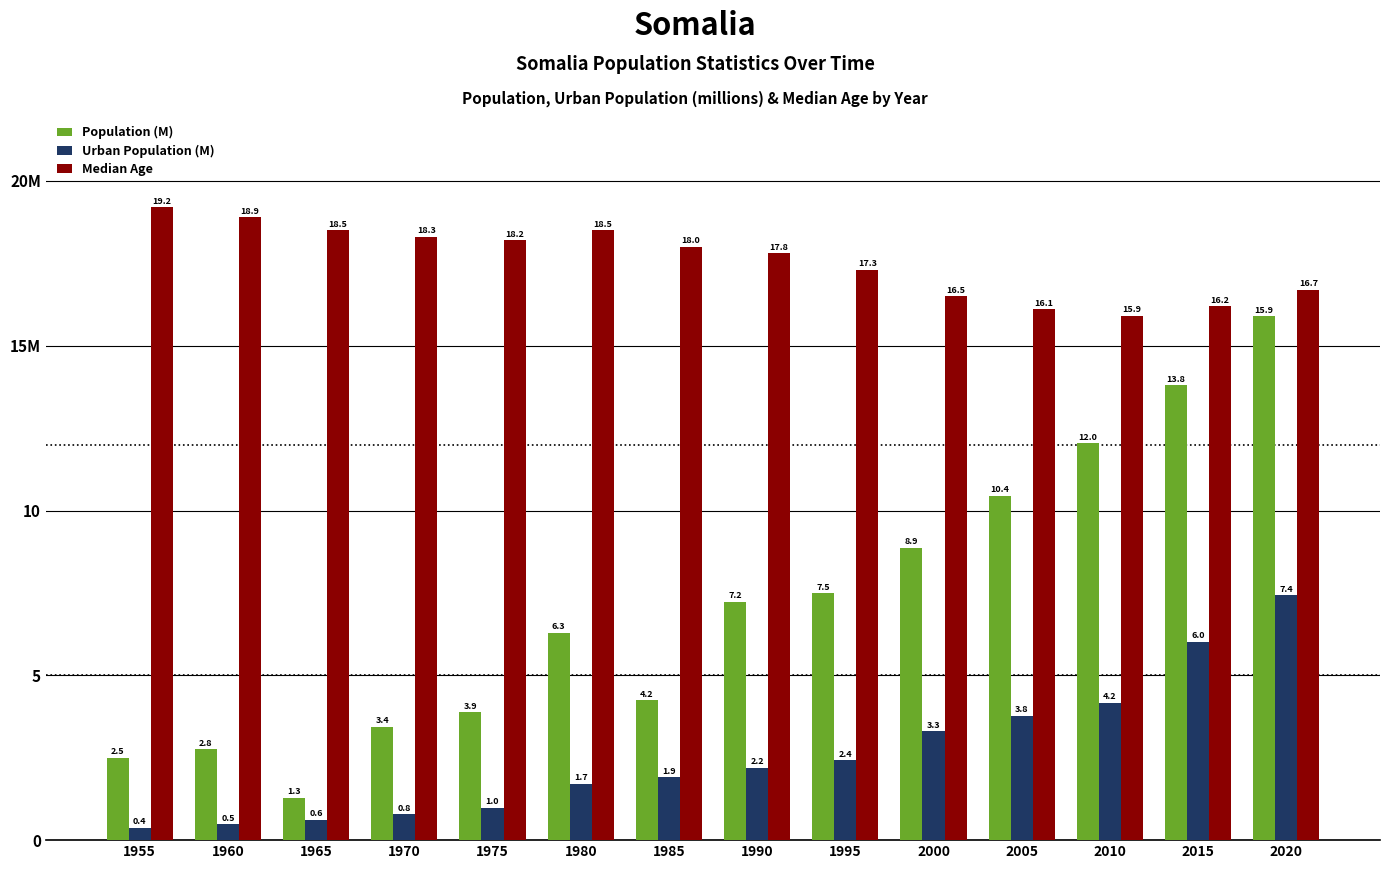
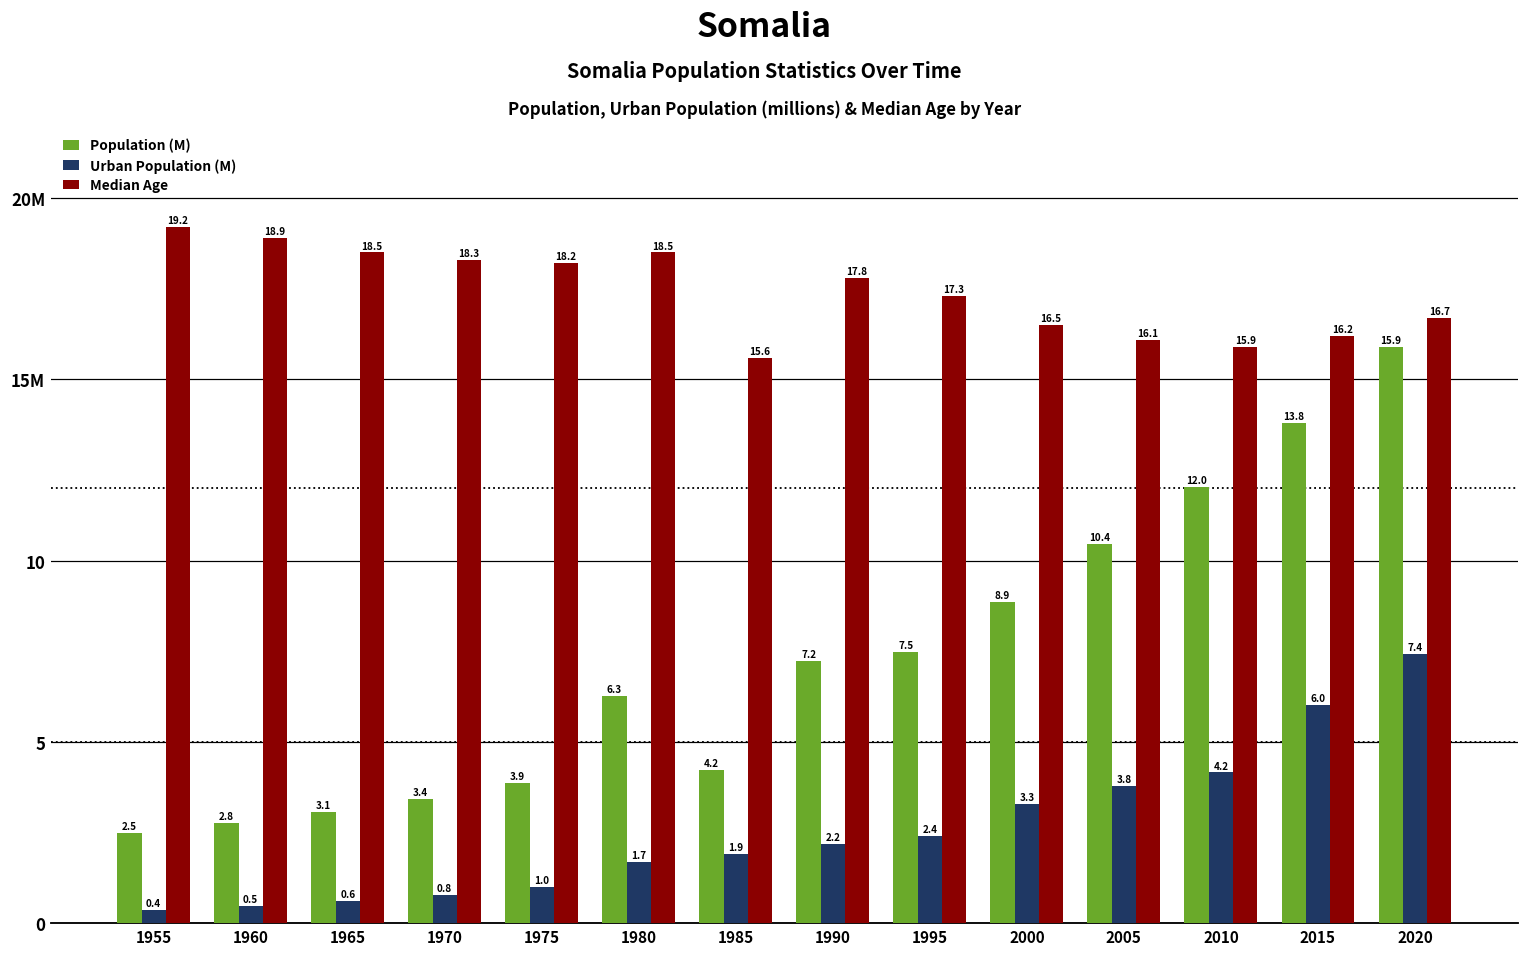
  {
    "Population (M)": {
      "1955": 2.5,
      "1960": 2.8,
-     "1965": 1.3,
+     "1965": 3.1,
      "1970": 3.4,
      "1975": 3.9,
      "1980": 6.3,
      "1985": 4.2,
      "1990": 7.2,
      "1995": 7.5,
      "2000": 8.9,
      "2005": 10.4,
      "2010": 12.0,
      "2015": 13.8,
      "2020": 15.9
    },
    "Urban Population (M)": {
      "1955": 0.4,
      "1960": 0.5,
      "1965": 0.6,
      "1970": 0.8,
      "1975": 1.0,
      "1980": 1.7,
      "1985": 1.9,
      "1990": 2.2,
      "1995": 2.4,
      "2000": 3.3,
      "2005": 3.8,
      "2010": 4.2,
      "2015": 6.0,
      "2020": 7.4
    },
    "Median Age": {
      "1955": 19.2,
      "1960": 18.9,
      "1965": 18.5,
      "1970": 18.3,
      "1975": 18.2,
      "1980": 18.5,
-     "1985": 18.0,
+     "1985": 15.6,
      "1990": 17.8,
      "1995": 17.3,
      "2000": 16.5,
      "2005": 16.1,
      "2010": 15.9,
      "2015": 16.2,
      "2020": 16.7
    }
  }
